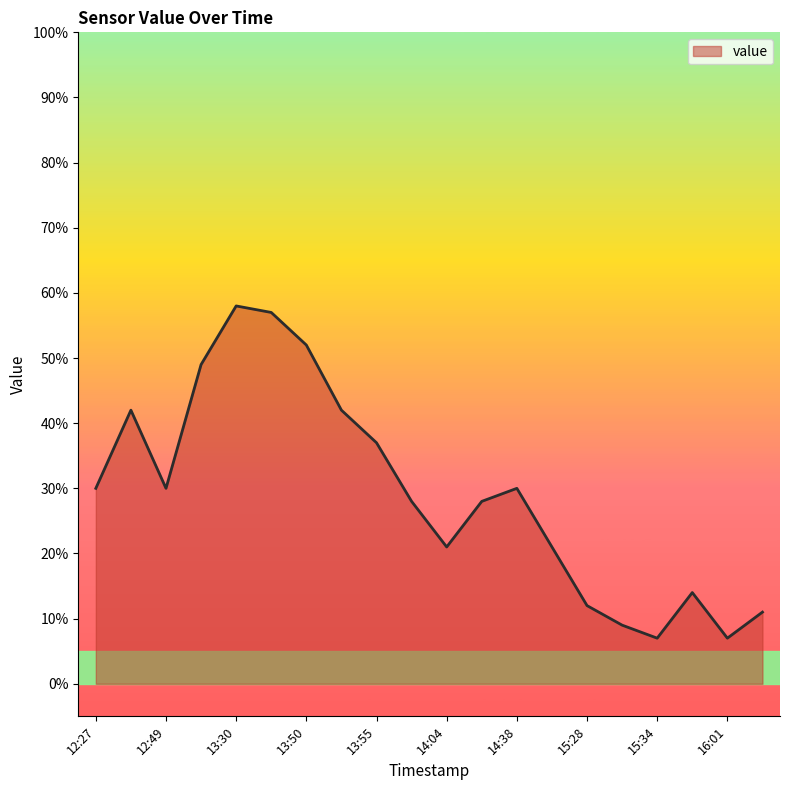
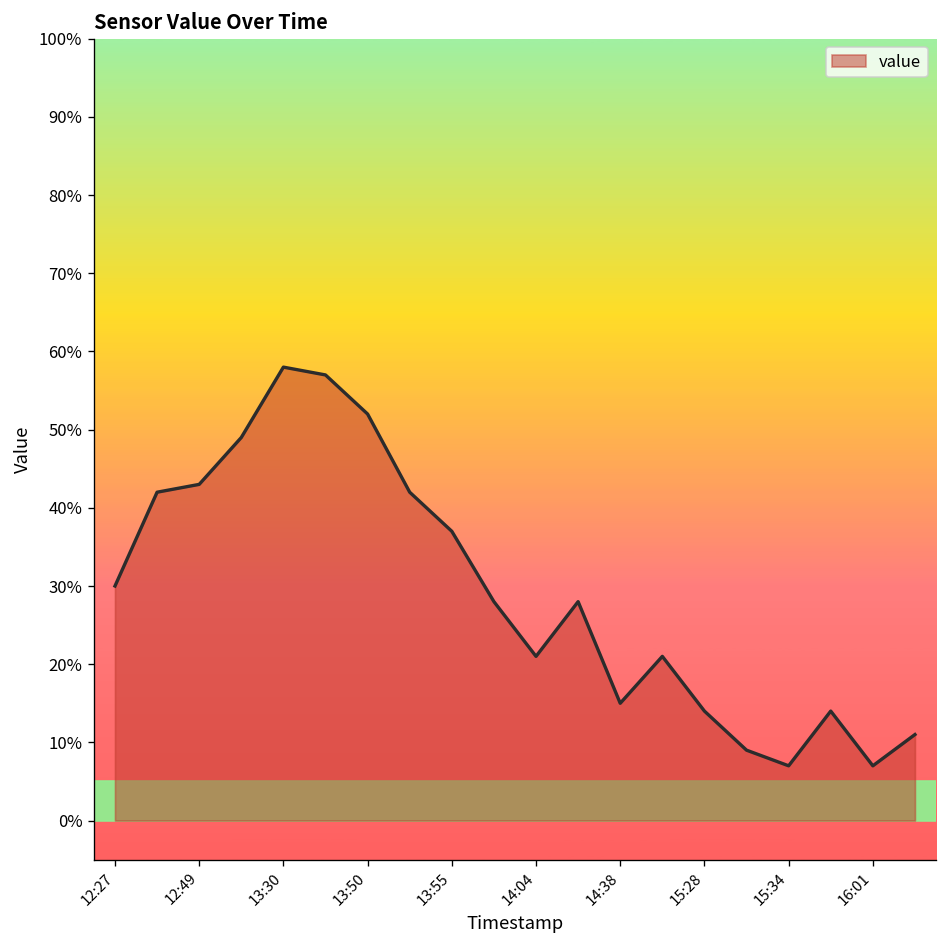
  {
    "12:27": "30%",
-   "12:49": "30%",
+   "12:49": "43%",
    "13:30": "58%",
    "13:50": "52%",
    "13:55": "37%",
    "14:04": "21%",
-   "14:38": "30%",
-   "15:28": "12%",
+   "14:38": "15%",
+   "15:28": "14%",
    "15:34": "7%",
    "16:01": "7%"
  }
